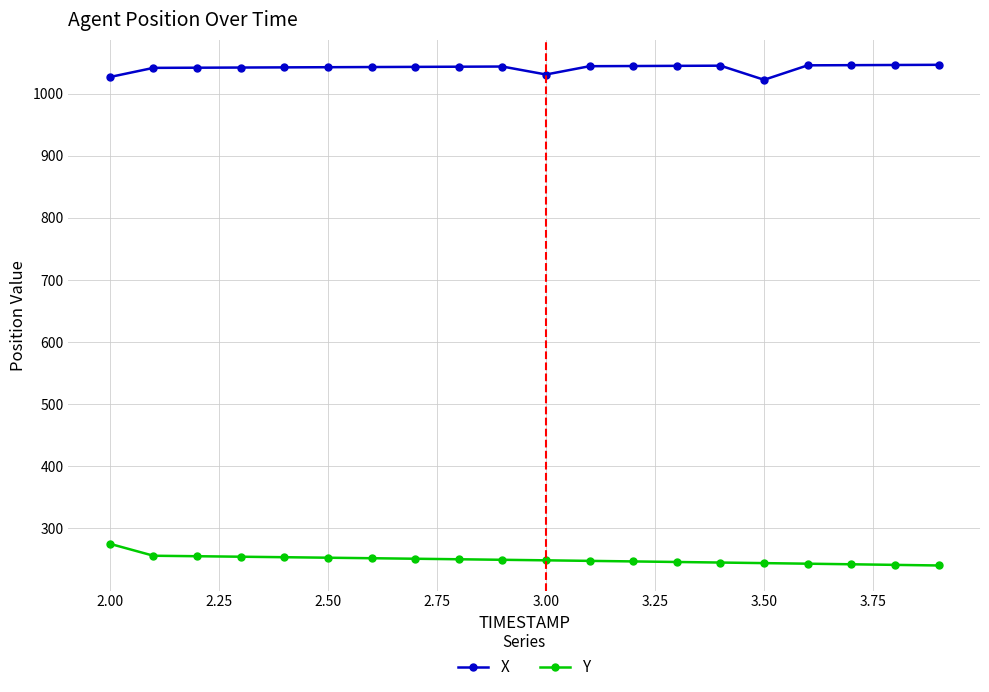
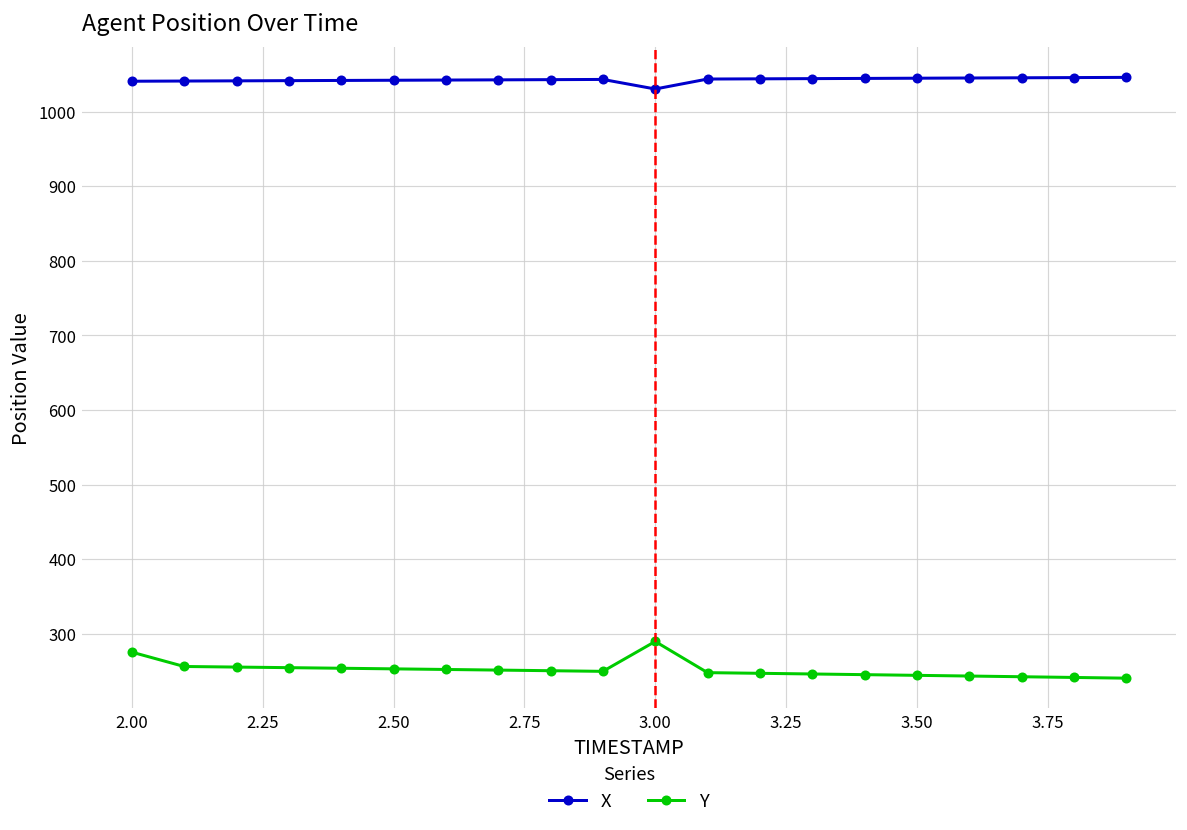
  {
    "X": {
-     "2.00": 1030,
+     "2.00": 1040,
      "2.50": 1040,
      "3.00": 1030,
-     "3.50": 1020
+     "3.50": 1050
    },
    "Y": {
      "2.00": 280,
      "2.50": 250,
-     "3.00": 250,
+     "3.00": 290,
      "3.50": 240
    }
  }
